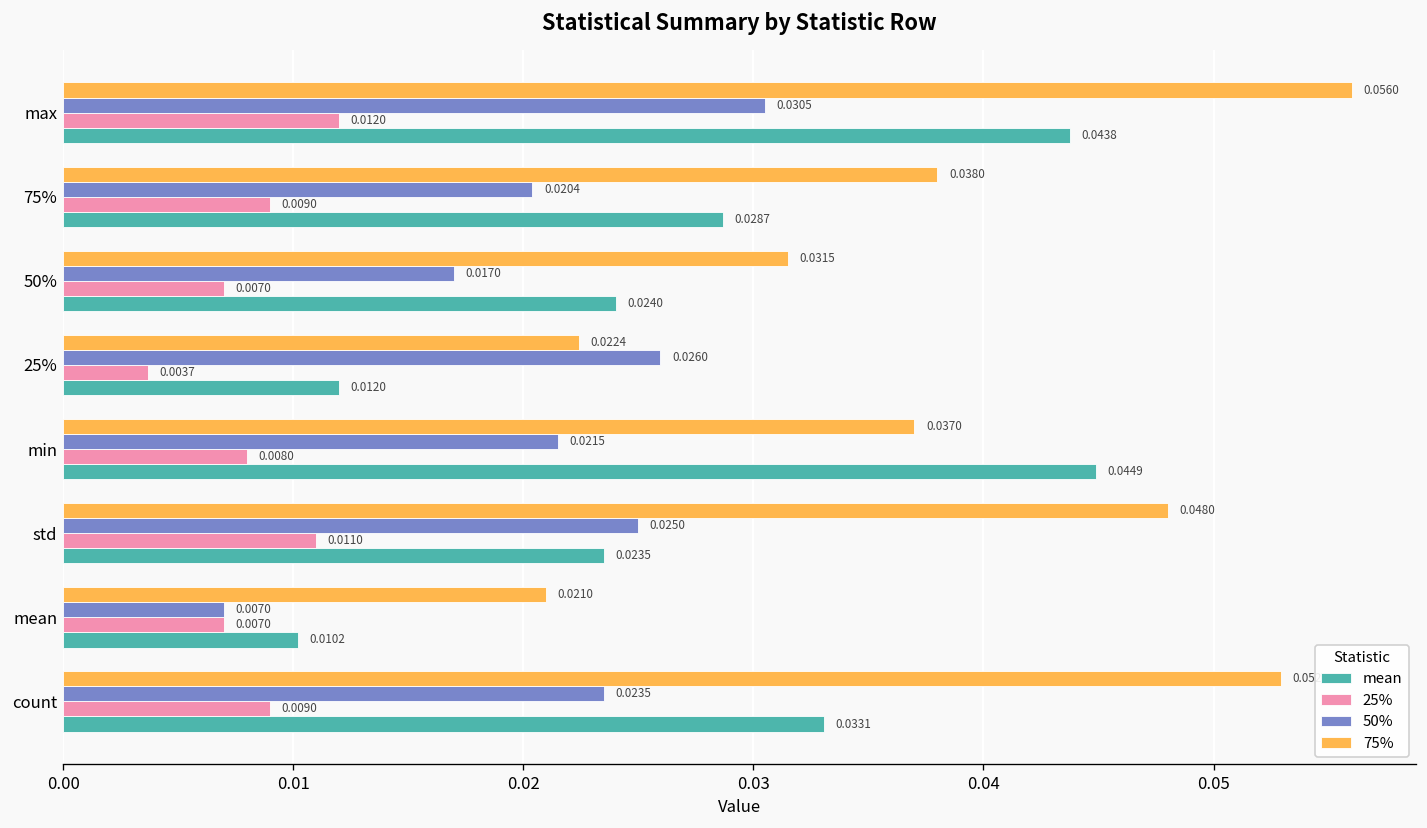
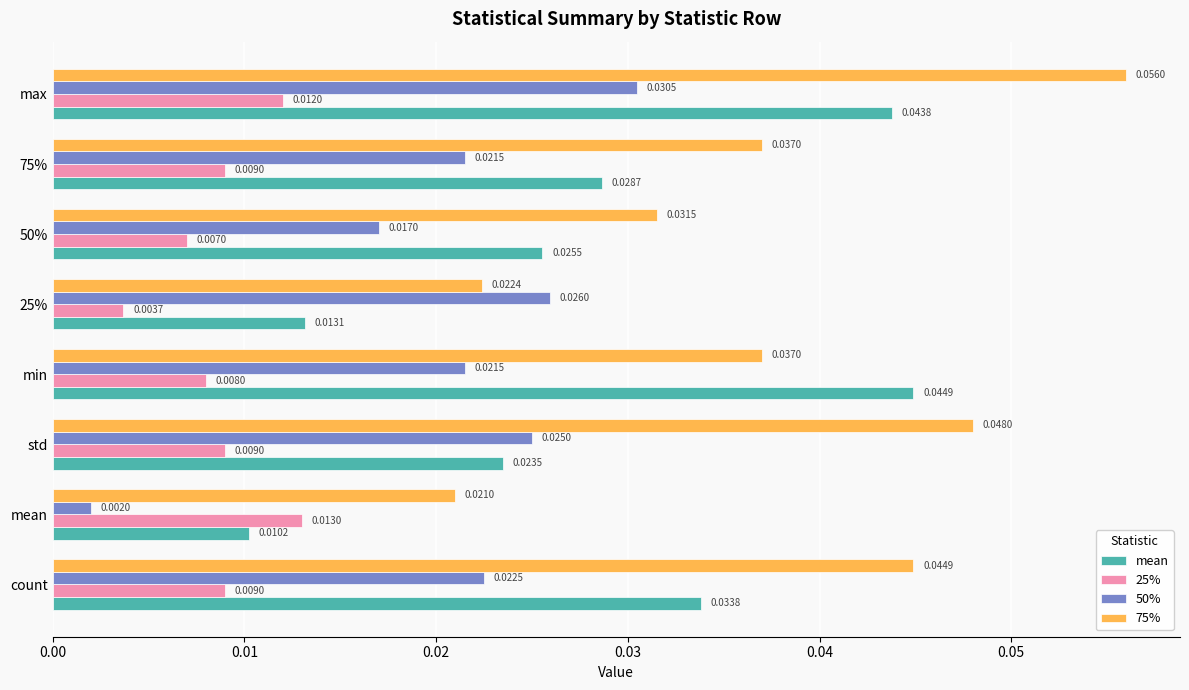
  {
    "mean": {
      "max": 0.0438,
      "75%": 0.0287,
-     "50%": 0.0240,
-     "25%": 0.0120,
+     "50%": 0.0255,
+     "25%": 0.0131,
      "min": 0.0449,
      "std": 0.0235,
      "mean": 0.0102,
-     "count": 0.0331
+     "count": 0.0338
    },
    "25%": {
      "max": 0.0120,
      "75%": 0.0090,
      "50%": 0.0070,
      "25%": 0.0037,
      "min": 0.0080,
-     "std": 0.0110,
-     "mean": 0.0070,
+     "std": 0.0090,
+     "mean": 0.0130,
      "count": 0.0090
    },
    "50%": {
      "max": 0.0305,
-     "75%": 0.0204,
+     "75%": 0.0215,
      "50%": 0.0170,
      "25%": 0.0260,
      "min": 0.0215,
      "std": 0.0250,
-     "mean": 0.0070,
-     "count": 0.0235
+     "mean": 0.0020,
+     "count": 0.0225
    },
    "75%": {
      "max": 0.0560,
-     "75%": 0.0380,
+     "75%": 0.0370,
      "50%": 0.0315,
      "25%": 0.0224,
      "min": 0.0370,
      "std": 0.0480,
      "mean": 0.0210,
-     "count": 0.0529
+     "count": 0.0449
    }
  }
